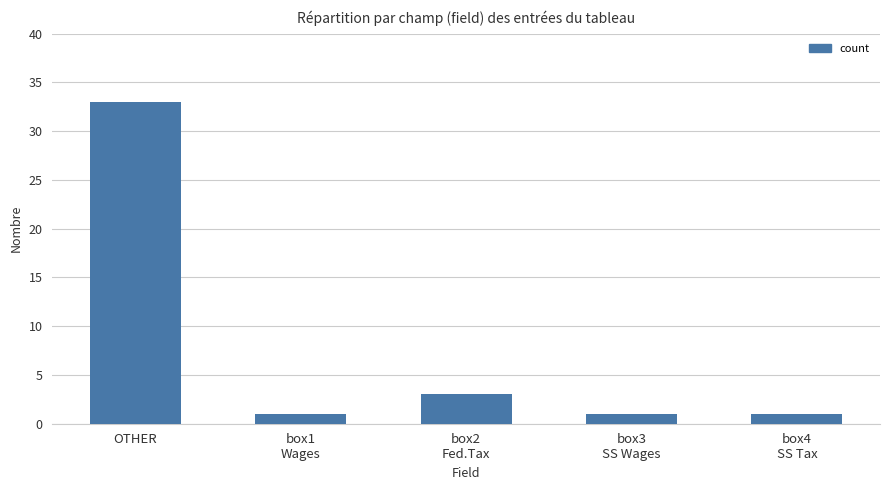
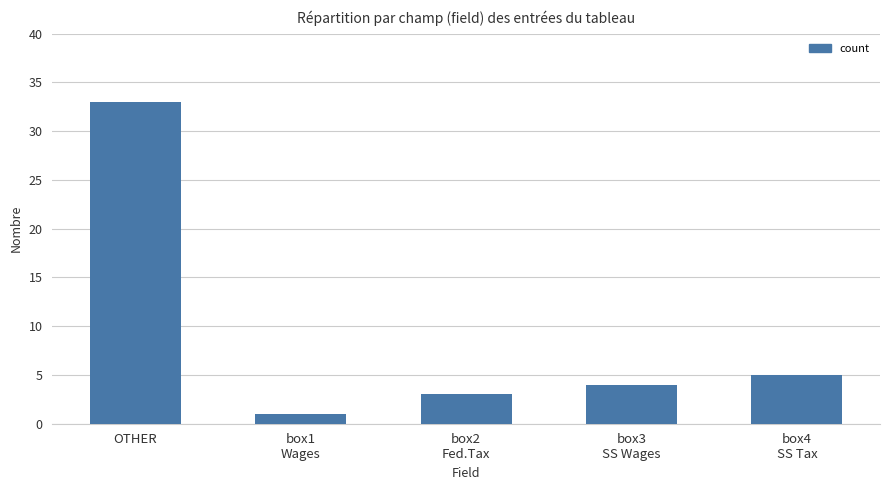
  {
    "OTHER": 33,
    "box1 Wages": 1,
    "box2 Fed.Tax": 3,
-   "box3 SS Wages": 1,
-   "box4 SS Tax": 1
+   "box3 SS Wages": 4,
+   "box4 SS Tax": 5
  }
